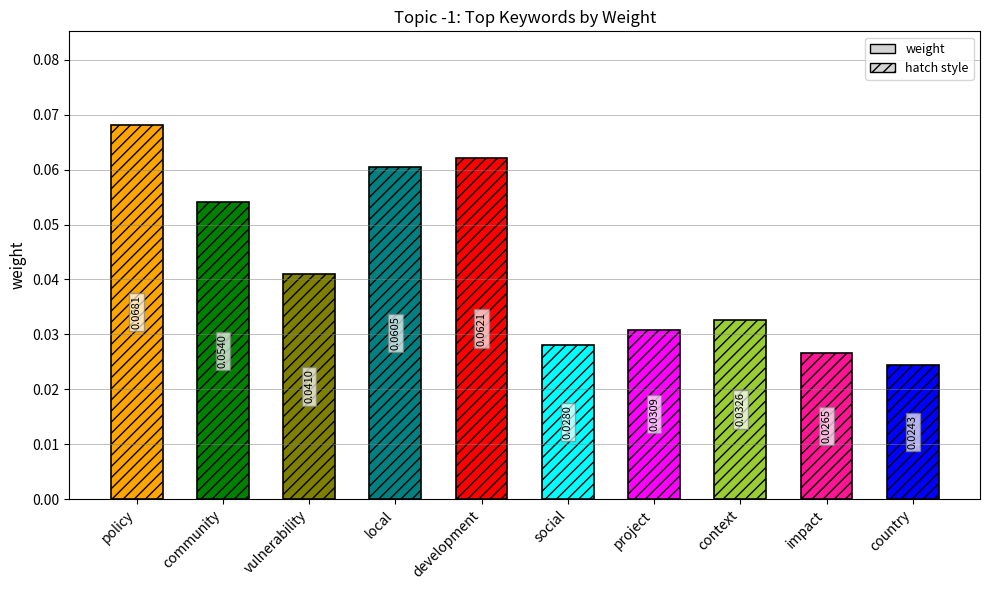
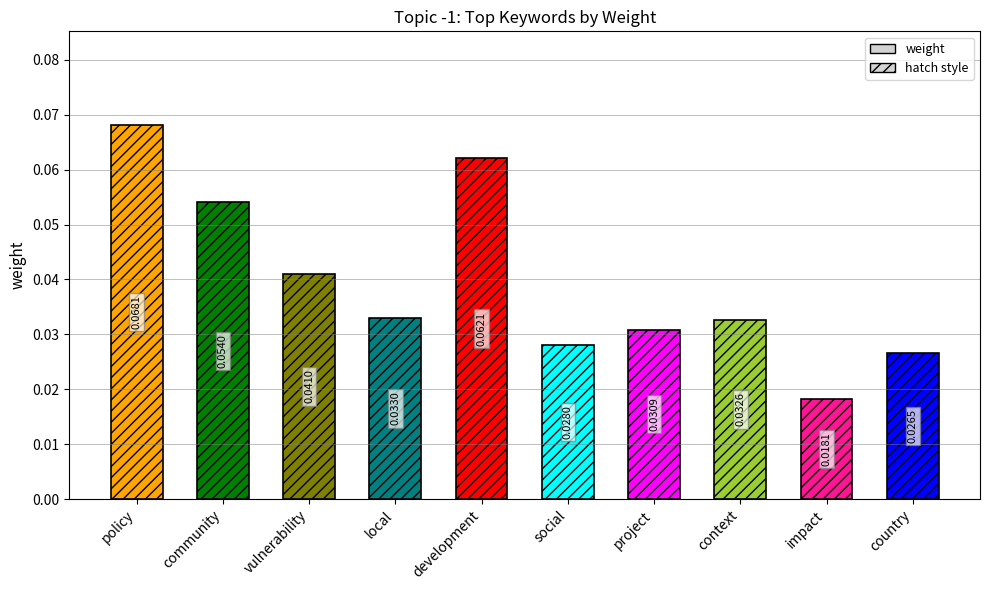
  {
-   "local": 0.0605,
-   "impact": 0.0265,
-   "country": 0.0243
+   "local": 0.0330,
+   "impact": 0.0181,
+   "country": 0.0265
  }
